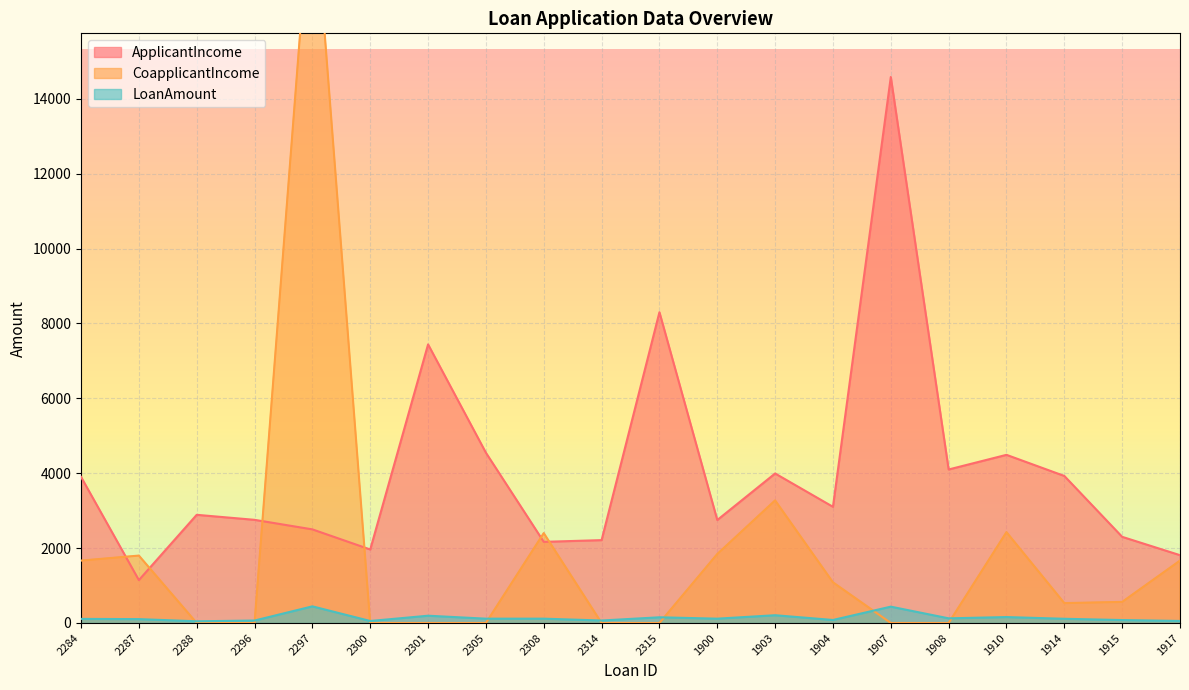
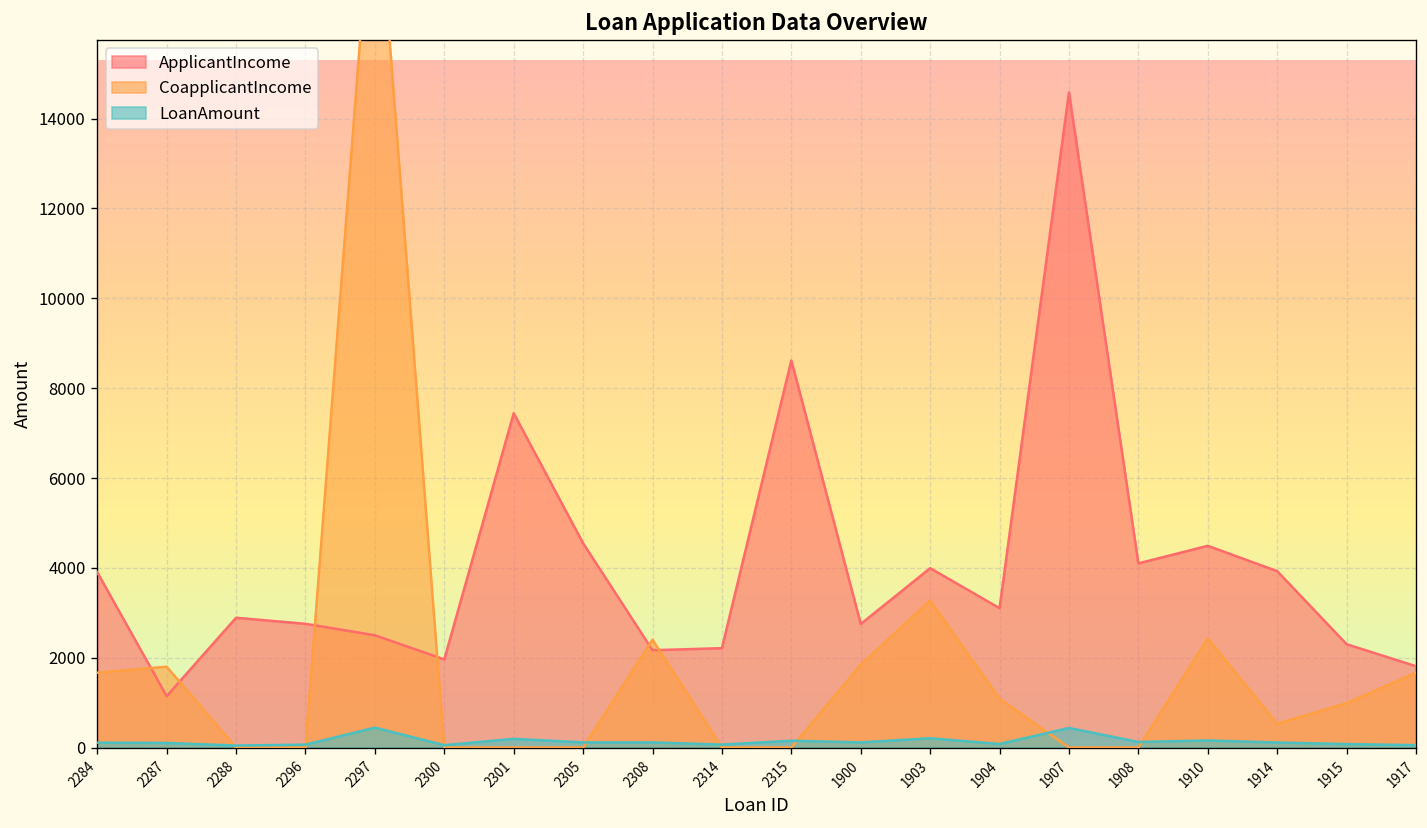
  {
    "ApplicantIncome": {
      "2284": 3900,
      "2287": 1100,
      "2288": 2900,
      "2296": 2800,
      "2297": 2500,
      "2300": 2000,
      "2301": 7400,
      "2305": 4500,
      "2308": 2200,
      "2314": 2200,
-     "2315": 8300,
+     "2315": 8600,
      "1900": 2800,
      "1903": 4000,
      "1904": 3100,
      "1907": 14600,
      "1908": 4100,
      "1910": 4500,
      "1914": 3900,
      "1915": 2300,
      "1917": 1800
    },
    "CoapplicantIncome": {
      "2284": 1700,
      "2287": 1800,
      "2301": 0,
      "2305": 0,
      "2308": 2400,
      "2315": 0,
      "1900": 1800,
      "1903": 3300,
      "1904": 1100,
      "1907": 0,
      "1908": 0,
      "1910": 2400,
      "1914": 500,
-     "1915": 600,
+     "1915": 1000,
      "1917": 1700
    },
    "LoanAmount": {
      "2284": 100,
      "2287": 100,
      "2297": 400,
      "2301": 200,
      "2305": 100,
      "2308": 100,
      "2315": 200,
      "1900": 100,
      "1903": 200,
      "1904": 100,
      "1907": 400,
      "1908": 100,
      "1910": 200,
      "1914": 100,
      "1915": 100,
      "1917": 100
    }
  }
